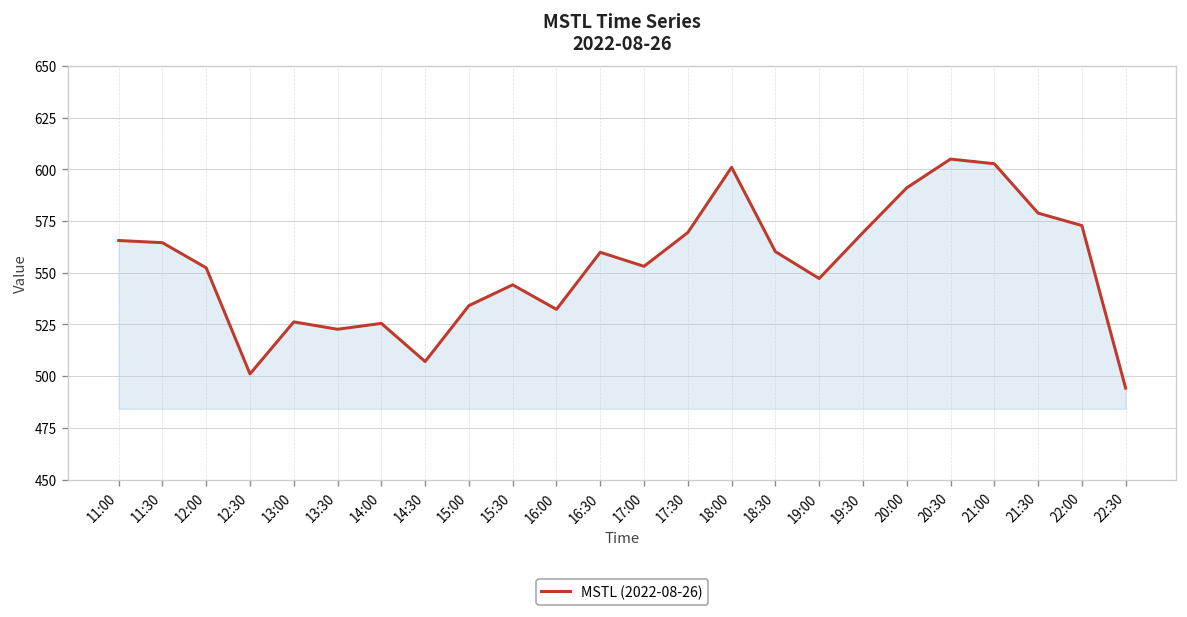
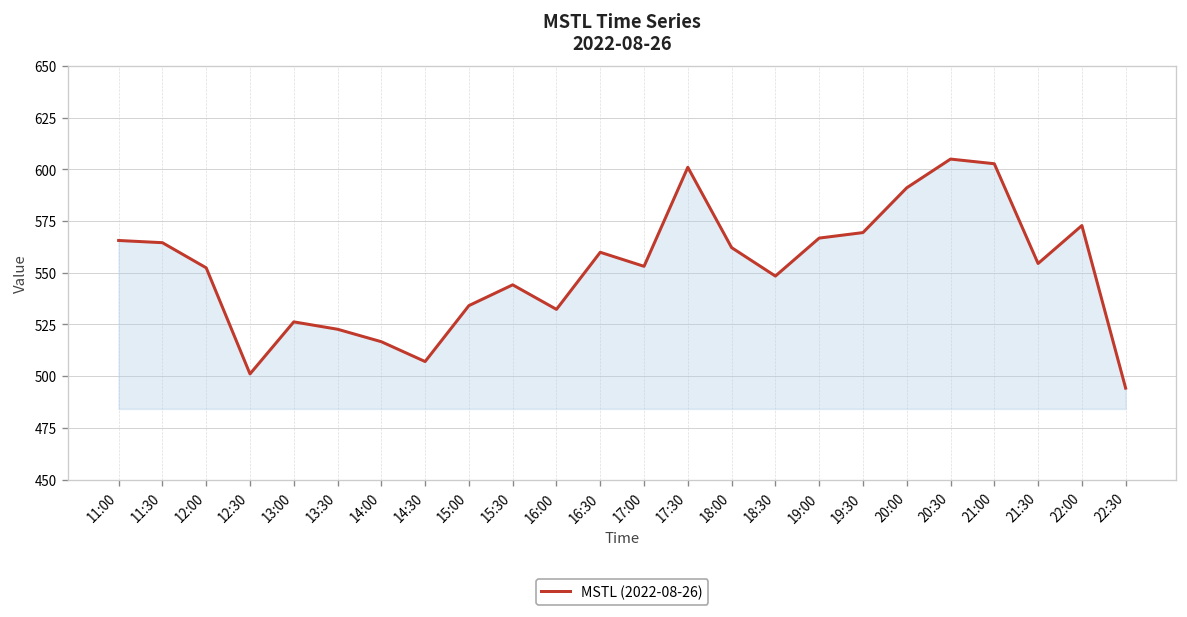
  {
    "11:00": 566,
    "11:30": 565,
    "12:00": 552,
    "12:30": 501,
    "13:00": 526,
    "13:30": 523,
-   "14:00": 526,
+   "14:00": 517,
    "14:30": 507,
    "15:00": 534,
    "15:30": 544,
    "16:00": 532,
    "16:30": 560,
    "17:00": 553,
-   "17:30": 569,
-   "18:00": 601,
-   "18:30": 560,
-   "19:00": 547,
+   "17:30": 601,
+   "18:00": 562,
+   "18:30": 548,
+   "19:00": 567,
    "19:30": 569,
    "20:00": 591,
    "20:30": 605,
    "21:00": 603,
-   "21:30": 579,
+   "21:30": 554,
    "22:00": 573,
    "22:30": 494
  }
